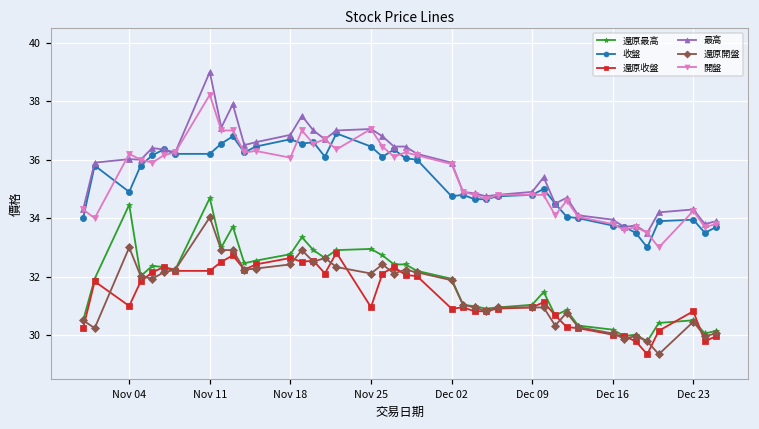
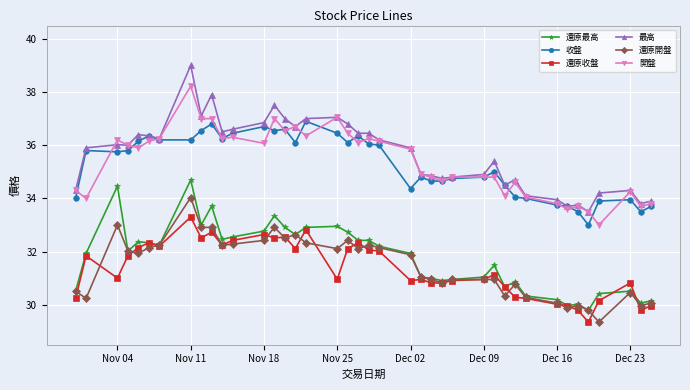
  {
    "還原最高": {
      "Nov 04": 34.5,
      "Nov 11": 34.7,
      "Nov 18": 32.8,
      "Nov 25": 33.0,
      "Dec 16": 30.2
    },
    "收盤": {
-     "Nov 04": 34.9,
+     "Nov 04": 35.8,
      "Nov 11": 36.2,
      "Nov 18": 36.7,
      "Nov 25": 36.5,
-     "Dec 02": 34.8,
+     "Dec 02": 34.4,
      "Dec 23": 34.0
    },
    "還原收盤": {
      "Nov 04": 31.0,
-     "Nov 11": 32.2,
+     "Nov 11": 33.3,
      "Nov 18": 32.6,
      "Nov 25": 31.0,
      "Dec 02": 30.9,
      "Dec 23": 30.8
    },
    "最高": {
      "Nov 04": 36.0,
      "Nov 11": 39.0,
      "Nov 18": 36.9,
      "Dec 09": 34.9,
      "Dec 16": 34.0
    },
    "還原開盤": {
      "Nov 04": 33.0,
      "Nov 11": 34.0,
      "Nov 18": 32.4,
      "Nov 25": 32.1
    },
    "開盤": {
      "Nov 04": 36.2,
      "Nov 11": 38.2,
      "Nov 18": 36.1
    }
  }
